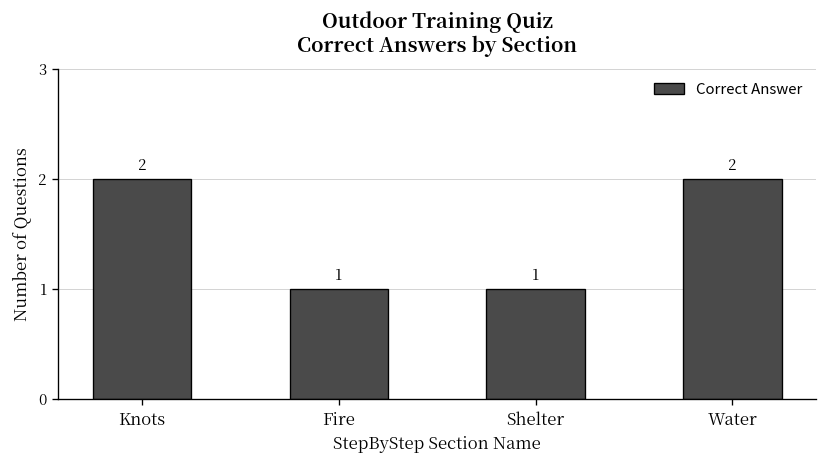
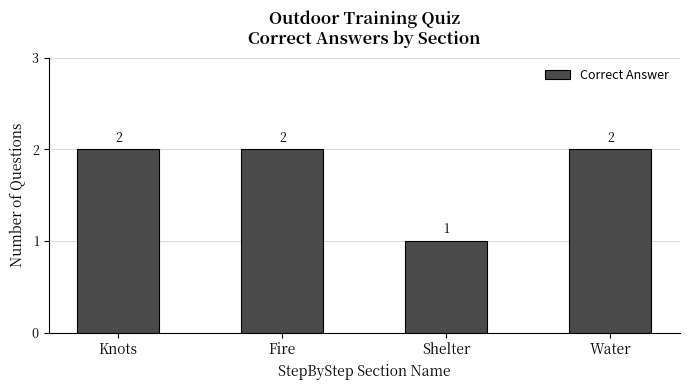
  {
    "Knots": 2,
-   "Fire": 1,
+   "Fire": 2,
    "Shelter": 1,
    "Water": 2
  }
